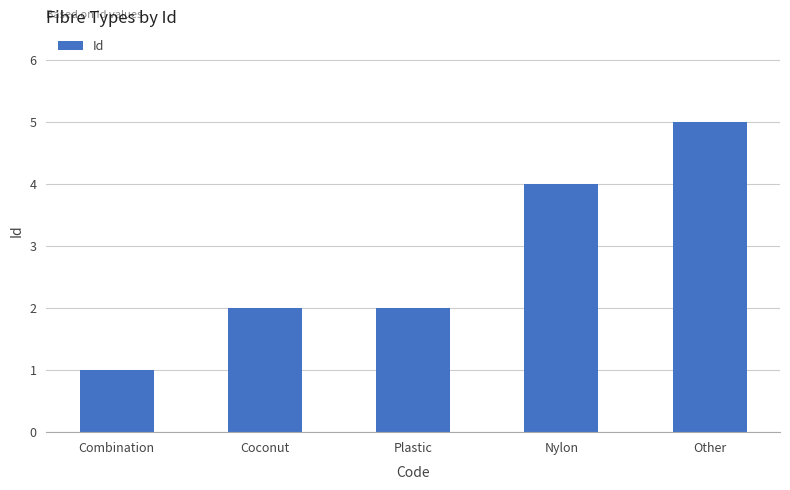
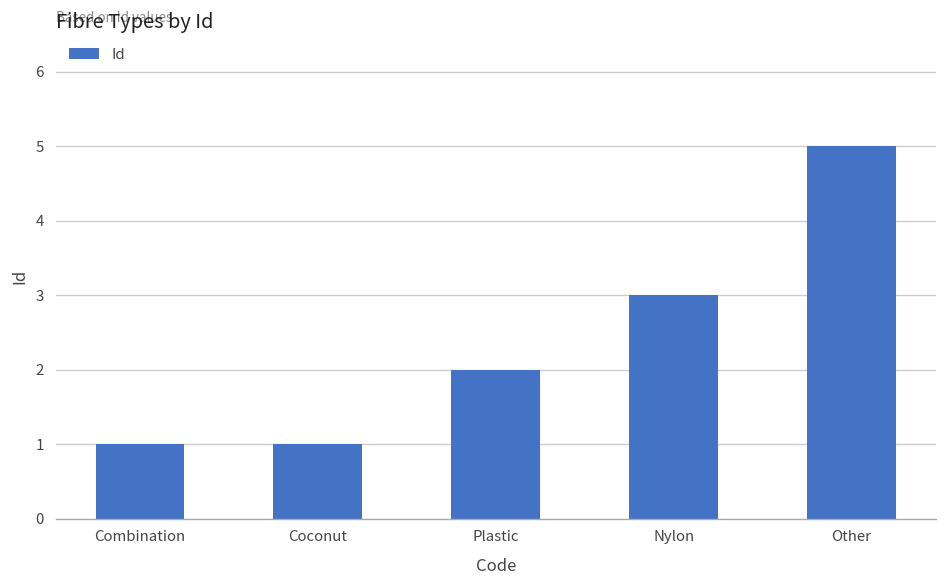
  {
    "Combination": 1,
-   "Coconut": 2,
+   "Coconut": 1,
    "Plastic": 2,
-   "Nylon": 4,
+   "Nylon": 3,
    "Other": 5
  }
